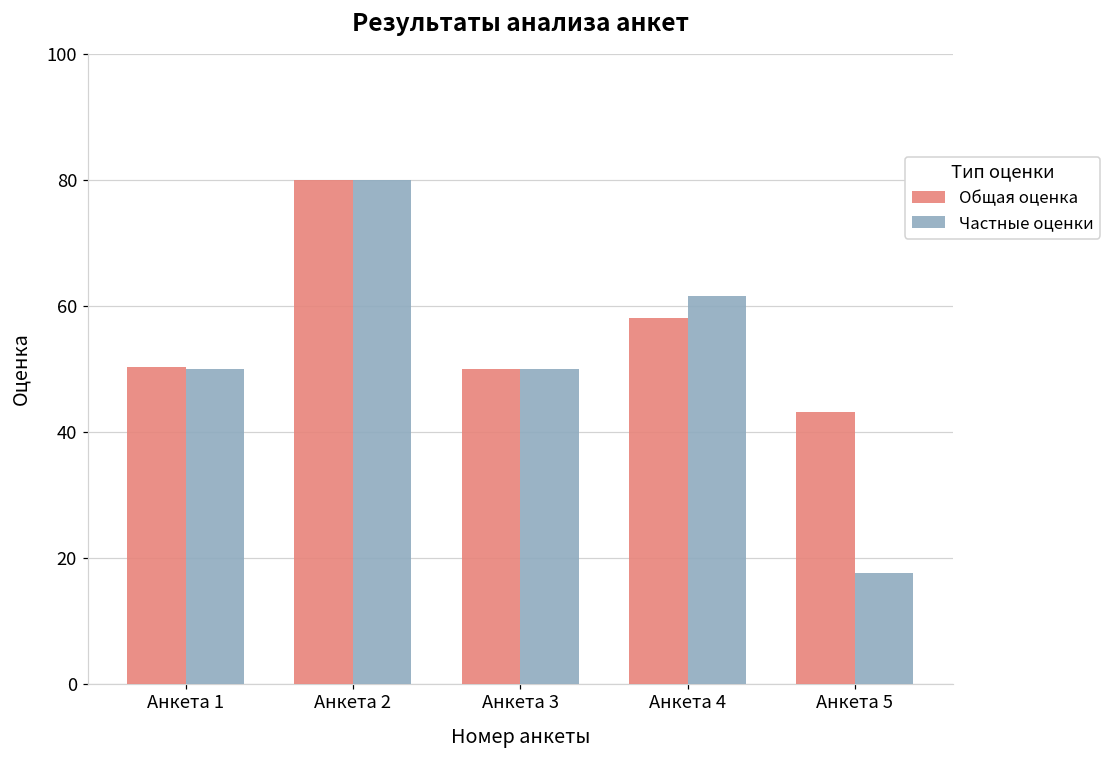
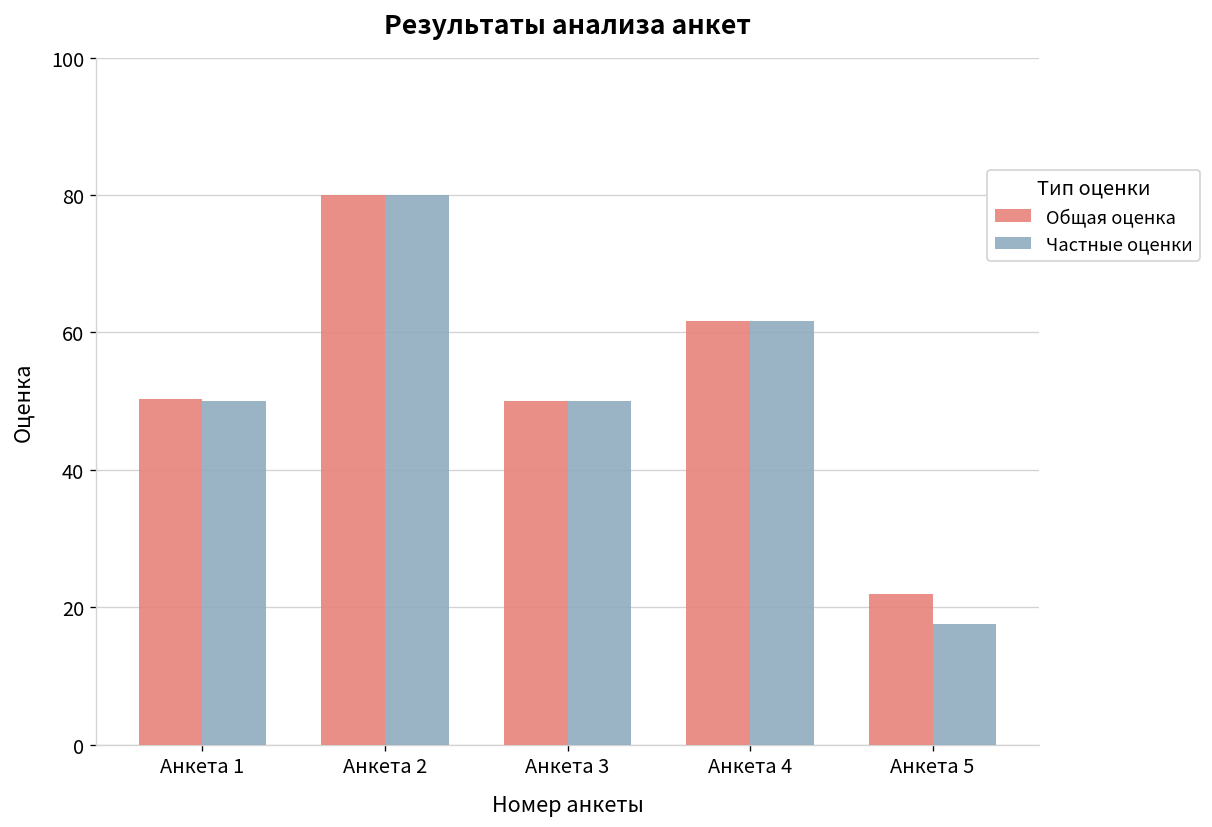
  {
    "Общая оценка": {
      "Анкета 1": 50,
      "Анкета 2": 80,
      "Анкета 3": 50,
-     "Анкета 4": 58,
-     "Анкета 5": 43
+     "Анкета 4": 62,
+     "Анкета 5": 22
    },
    "Частные оценки": {
      "Анкета 1": 50,
      "Анкета 2": 80,
      "Анкета 3": 50,
      "Анкета 4": 62,
      "Анкета 5": 18
    }
  }
